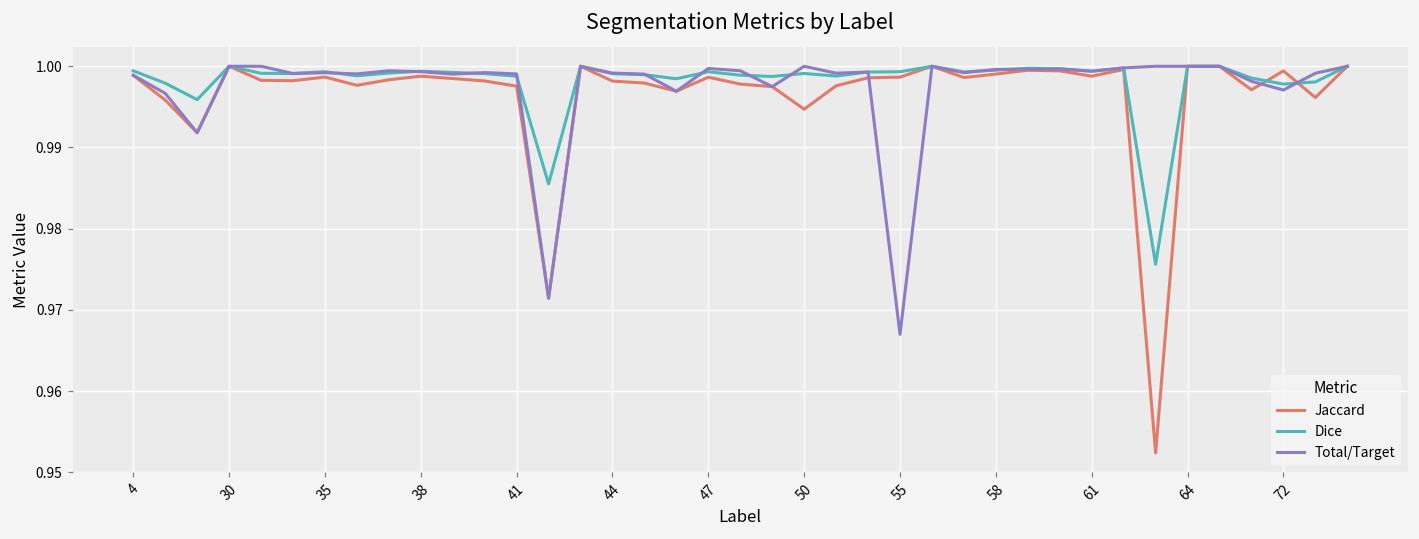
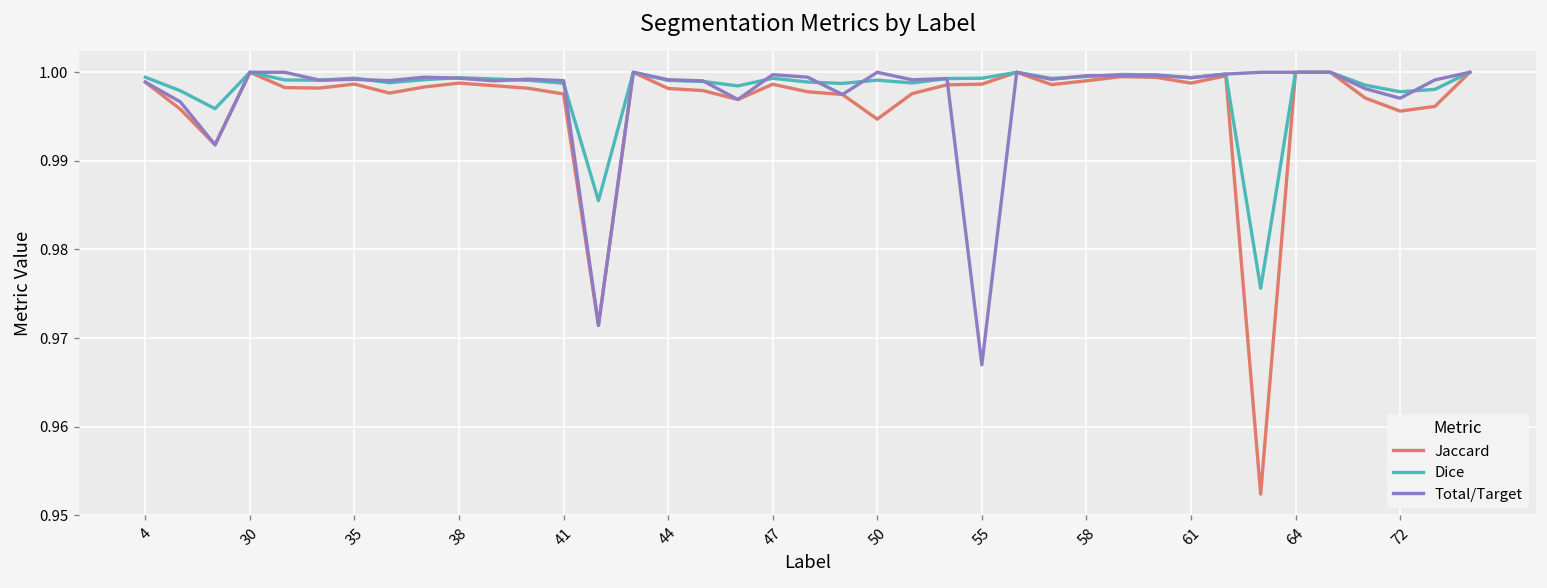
  {
    "Jaccard": {
      "41": 0.998,
      "44": 0.998,
      "47": 0.999,
      "50": 0.995,
      "55": 0.999,
      "58": 0.999,
      "61": 0.999,
-     "72": 0.999
+     "72": 0.996
    },
    "Dice": {
      "47": 0.999,
      "50": 0.999,
      "55": 0.999,
      "72": 0.998
    },
    "Total/Target": {
      "47": 1.000,
      "50": 1.000,
      "55": 0.967,
      "72": 0.997
    }
  }
